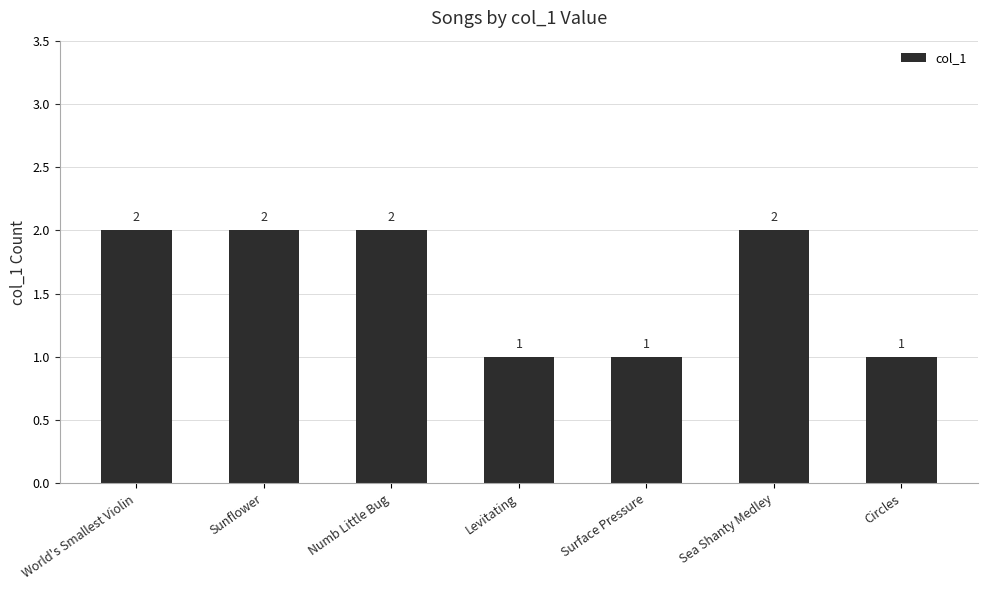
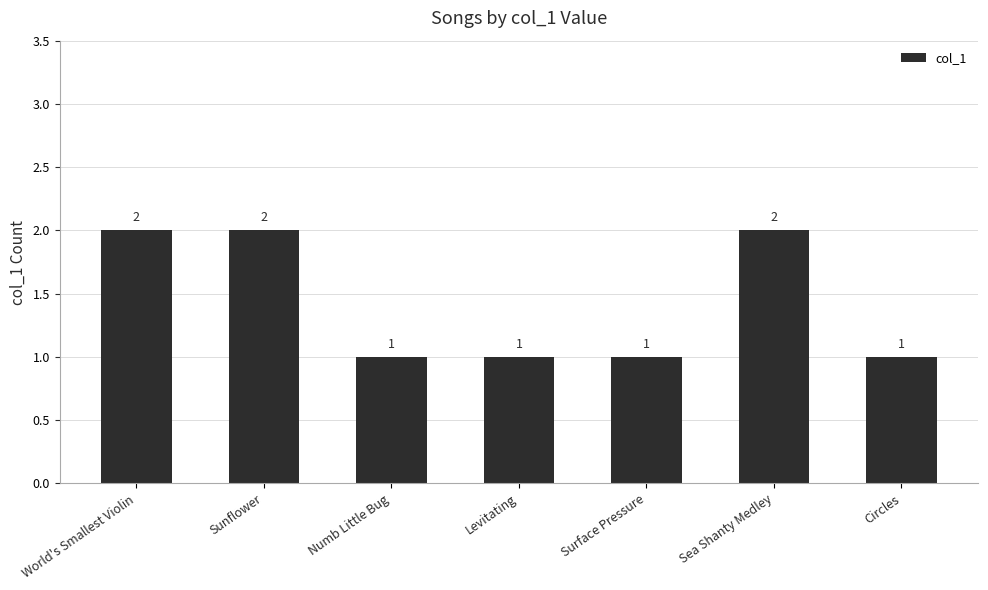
  {
    "World's Smallest Violin": 2,
    "Sunflower": 2,
-   "Numb Little Bug": 2,
+   "Numb Little Bug": 1,
    "Levitating": 1,
    "Surface Pressure": 1,
    "Sea Shanty Medley": 2,
    "Circles": 1
  }
